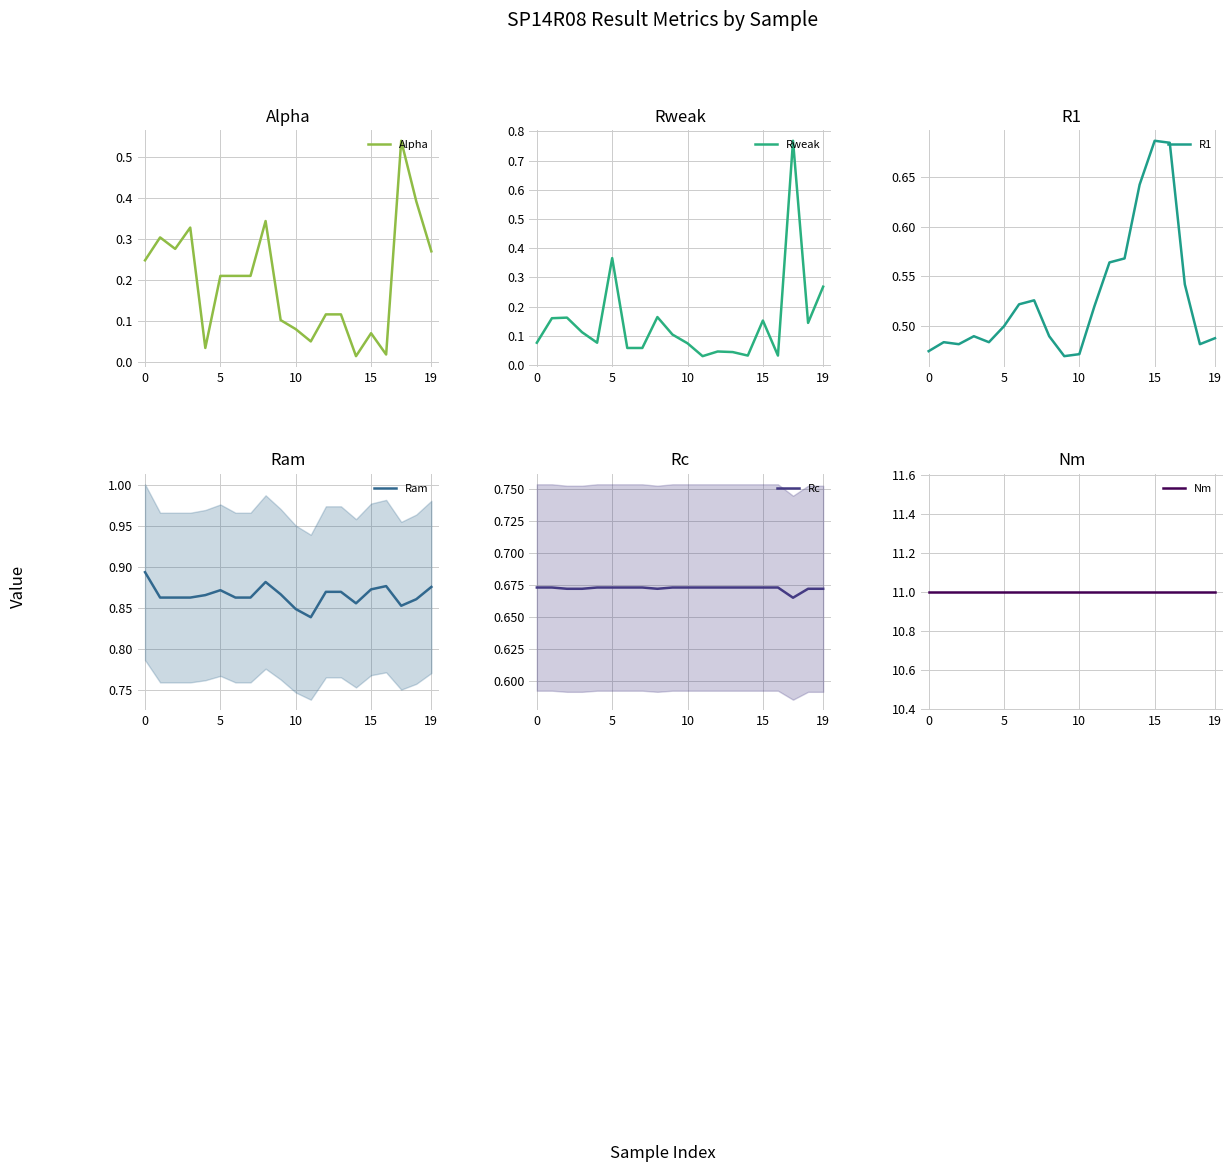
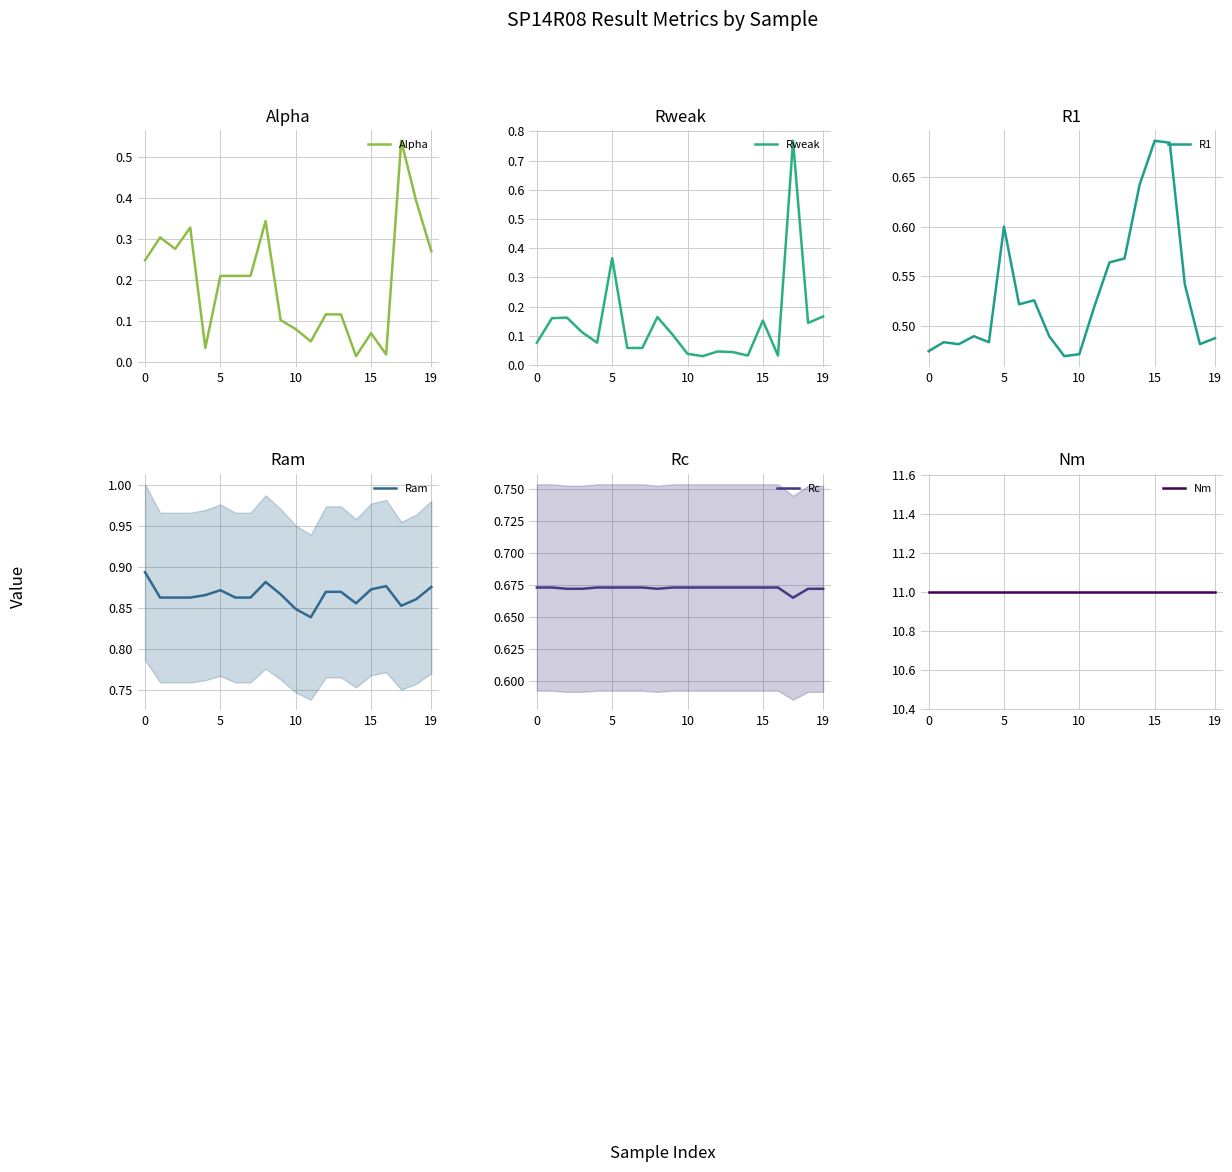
  {
    "Alpha": {
      "0": 0.25,
      "5": 0.21,
      "10": 0.08,
      "15": 0.07,
      "19": 0.27
    },
    "Rweak": {
      "0": 0.08,
      "5": 0.37,
-     "10": 0.07,
+     "10": 0.04,
      "15": 0.15,
-     "19": 0.27
+     "19": 0.17
    },
    "R1": {
      "0": 0.48,
-     "5": 0.5,
+     "5": 0.6,
      "10": 0.47,
      "15": 0.69,
      "19": 0.49
    },
    "Nm": {
      "0": 11.00,
      "5": 11.00,
      "10": 11.00,
      "15": 11.00,
      "19": 11.00
    }
  }
